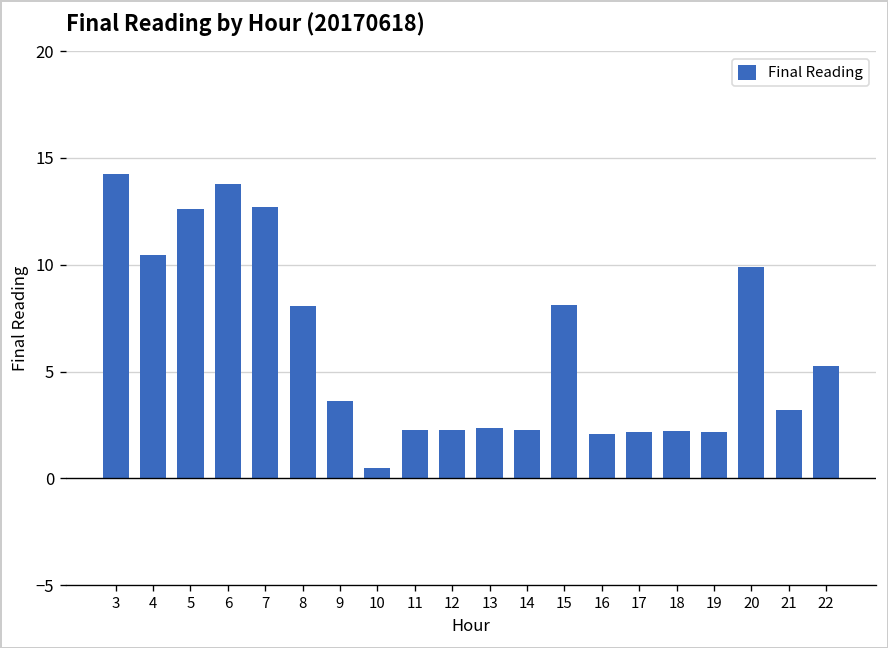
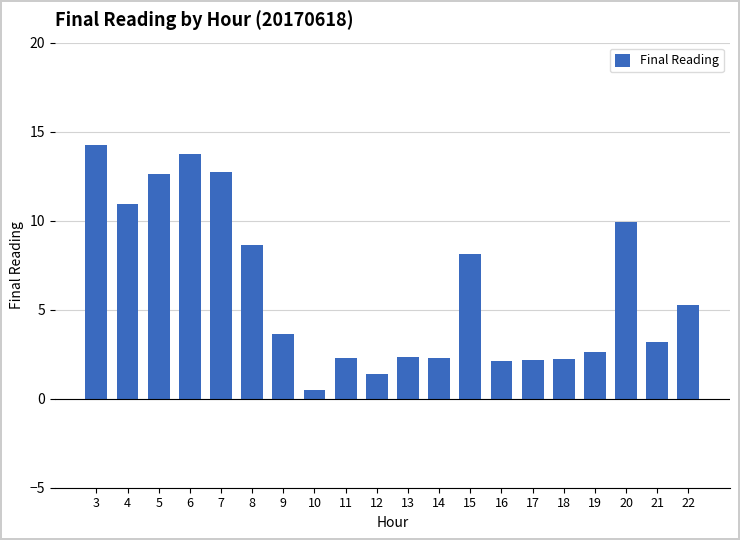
  {
    "3": 14.2,
-   "4": 10.4,
+   "4": 10.9,
    "5": 12.6,
    "6": 13.8,
    "7": 12.7,
-   "8": 8.1,
+   "8": 8.6,
    "9": 3.6,
    "10": 0.5,
    "11": 2.3,
-   "12": 2.3,
+   "12": 1.4,
    "13": 2.3,
    "14": 2.3,
    "15": 8.1,
    "16": 2.1,
    "17": 2.2,
    "18": 2.2,
-   "19": 2.2,
+   "19": 2.6,
    "20": 9.9,
    "21": 3.2,
    "22": 5.3
  }
